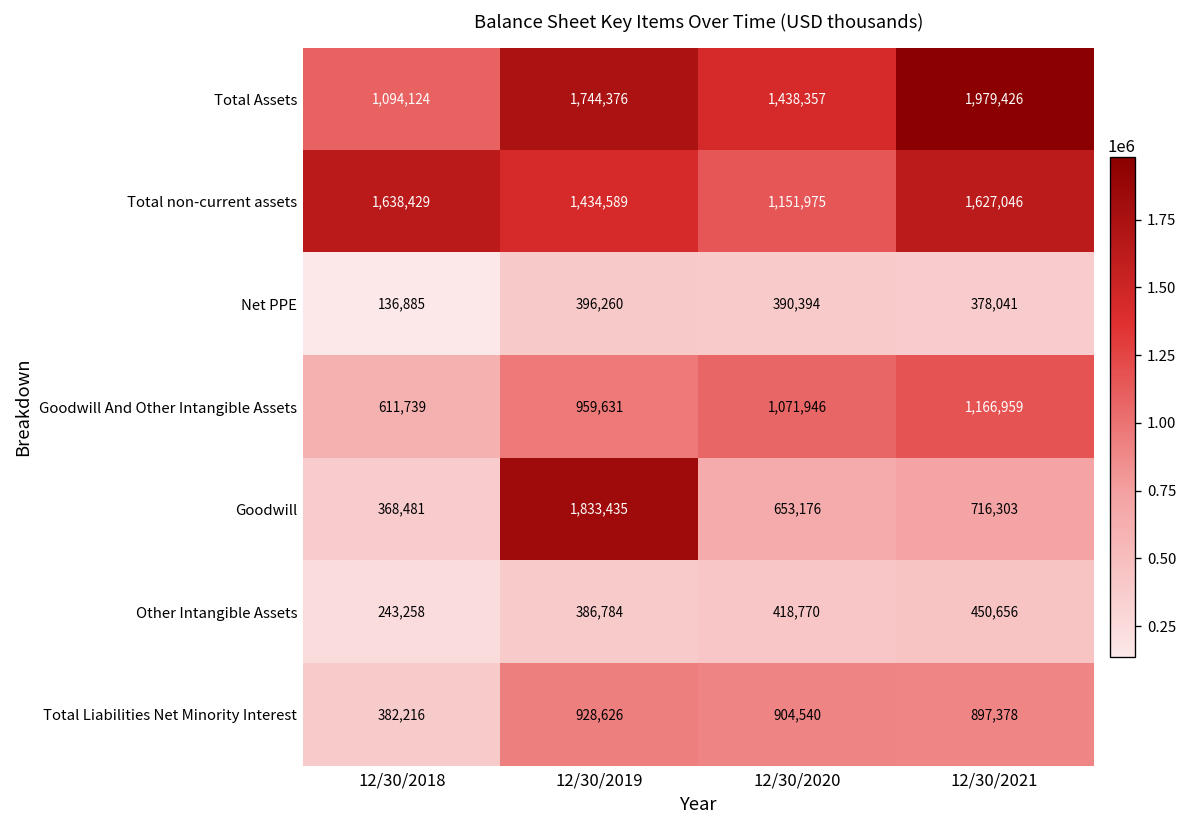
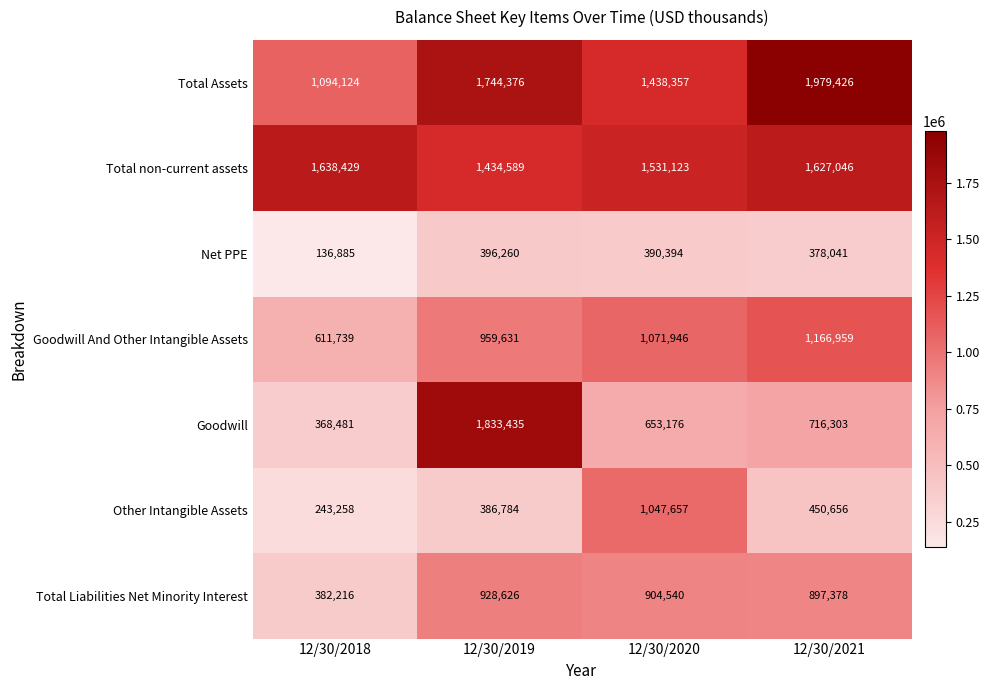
  {
    "Total Assets": {
      "12/30/2018": "1,094,124",
      "12/30/2019": "1,744,376",
      "12/30/2020": "1,438,357",
      "12/30/2021": "1,979,426"
    },
    "Total non-current assets": {
      "12/30/2018": "1,638,429",
      "12/30/2019": "1,434,589",
-     "12/30/2020": "1,151,975",
+     "12/30/2020": "1,531,123",
      "12/30/2021": "1,627,046"
    },
    "Net PPE": {
      "12/30/2018": "136,885",
      "12/30/2019": "396,260",
      "12/30/2020": "390,394",
      "12/30/2021": "378,041"
    },
    "Goodwill And Other Intangible Assets": {
      "12/30/2018": "611,739",
      "12/30/2019": "959,631",
      "12/30/2020": "1,071,946",
      "12/30/2021": "1,166,959"
    },
    "Goodwill": {
      "12/30/2018": "368,481",
      "12/30/2019": "1,833,435",
      "12/30/2020": "653,176",
      "12/30/2021": "716,303"
    },
    "Other Intangible Assets": {
      "12/30/2018": "243,258",
      "12/30/2019": "386,784",
-     "12/30/2020": "418,770",
+     "12/30/2020": "1,047,657",
      "12/30/2021": "450,656"
    },
    "Total Liabilities Net Minority Interest": {
      "12/30/2018": "382,216",
      "12/30/2019": "928,626",
      "12/30/2020": "904,540",
      "12/30/2021": "897,378"
    }
  }
